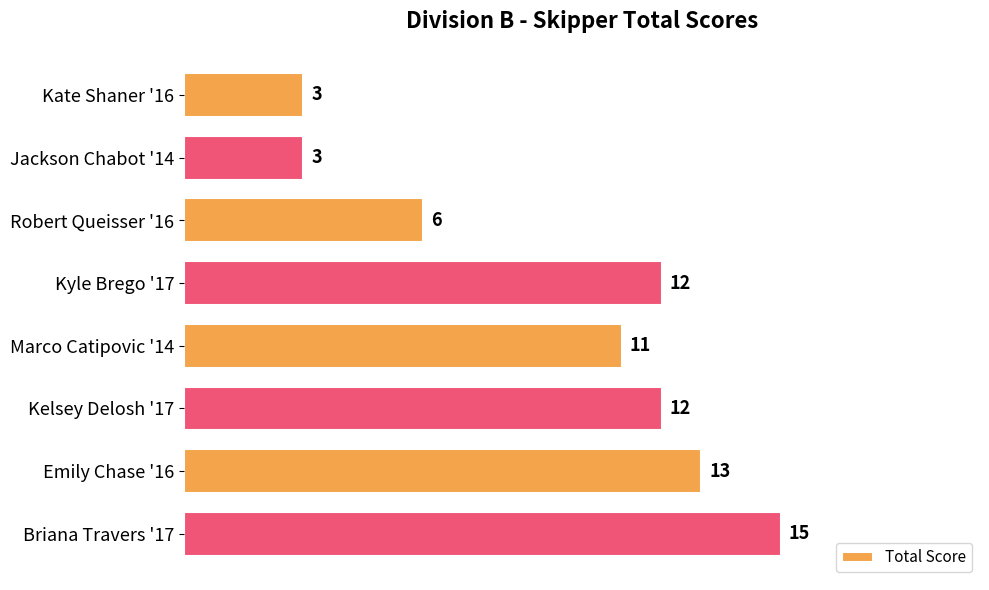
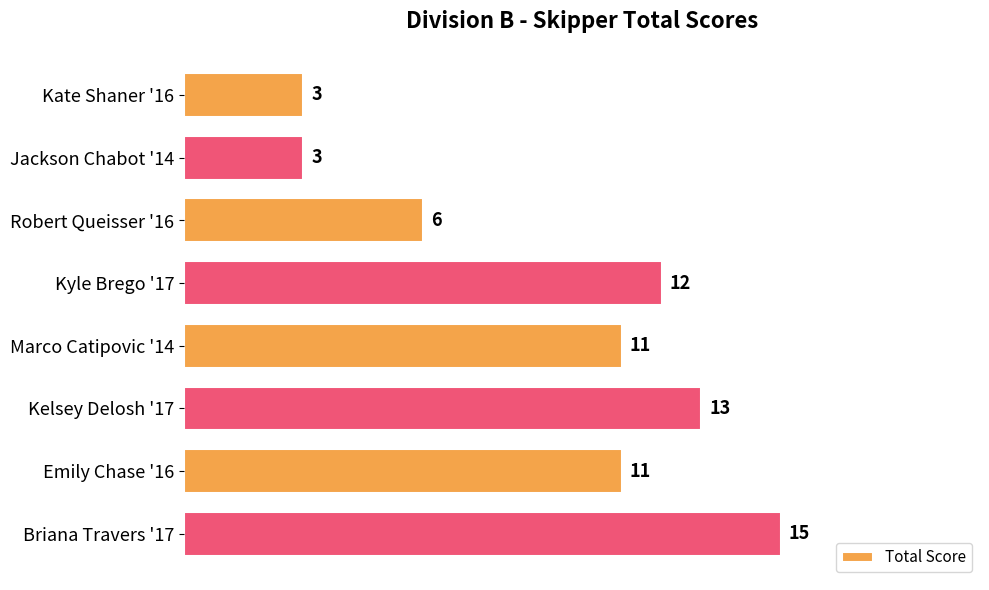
  {
    "Kate Shaner '16": 3,
    "Jackson Chabot '14": 3,
    "Robert Queisser '16": 6,
    "Kyle Brego '17": 12,
    "Marco Catipovic '14": 11,
-   "Kelsey Delosh '17": 12,
-   "Emily Chase '16": 13,
+   "Kelsey Delosh '17": 13,
+   "Emily Chase '16": 11,
    "Briana Travers '17": 15
  }
